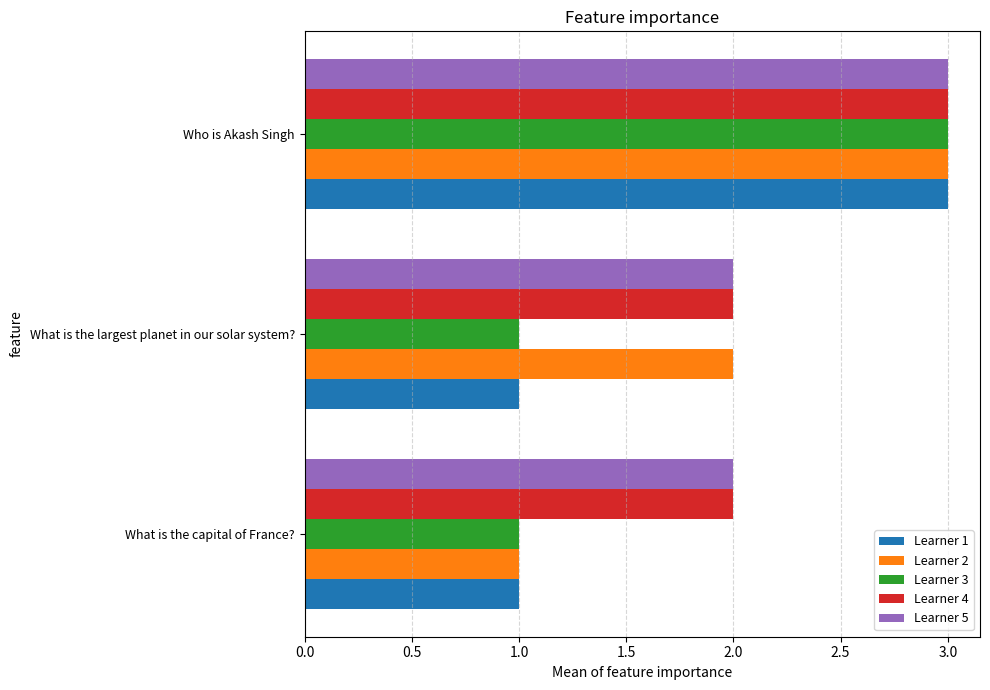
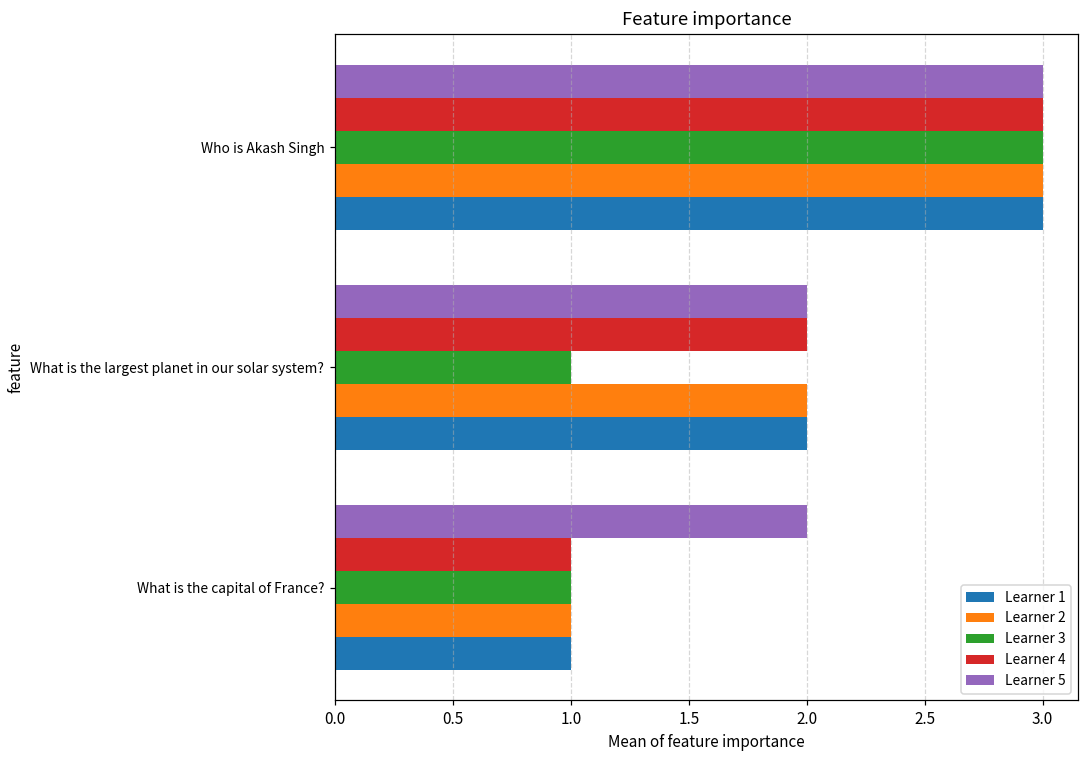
  {
    "Learner 1": {
      "Who is Akash Singh": 3,
-     "What is the largest planet in our solar system?": 1,
+     "What is the largest planet in our solar system?": 2,
      "What is the capital of France?": 1
    },
    "Learner 2": {
      "Who is Akash Singh": 3,
      "What is the largest planet in our solar system?": 2,
      "What is the capital of France?": 1
    },
    "Learner 3": {
      "Who is Akash Singh": 3,
      "What is the largest planet in our solar system?": 1,
      "What is the capital of France?": 1
    },
    "Learner 4": {
      "Who is Akash Singh": 3,
      "What is the largest planet in our solar system?": 2,
-     "What is the capital of France?": 2
+     "What is the capital of France?": 1
    },
    "Learner 5": {
      "Who is Akash Singh": 3,
      "What is the largest planet in our solar system?": 2,
      "What is the capital of France?": 2
    }
  }
